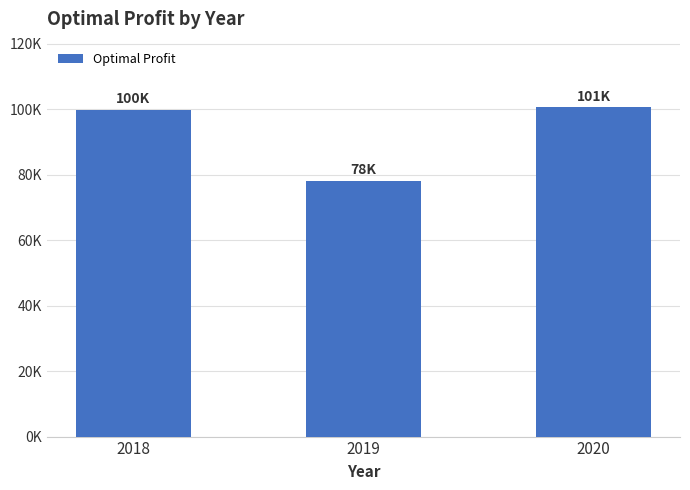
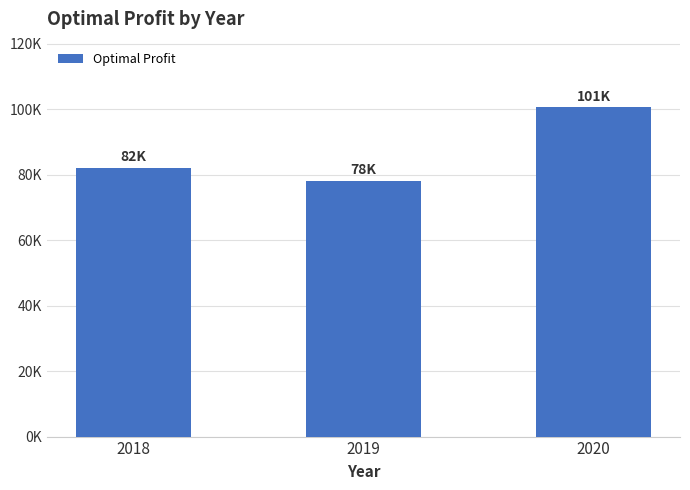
  {
-   "2018": "100K",
+   "2018": "82K",
    "2019": "78K",
    "2020": "101K"
  }
